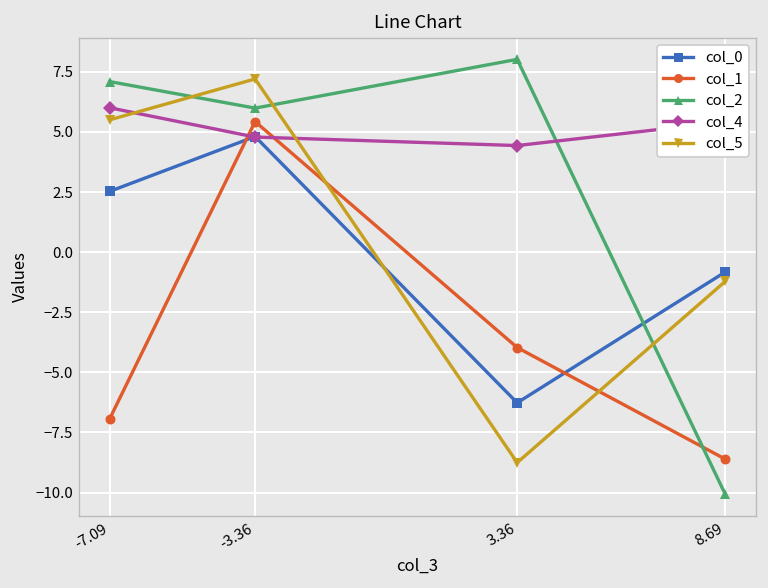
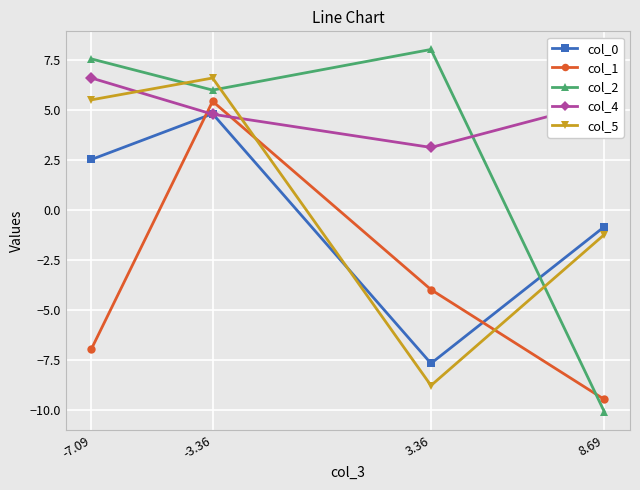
  {
    "col_0": {
      "-7.09": 2.5,
-     "3.36": -6.3,
+     "3.36": -7.7,
      "8.69": -0.8
    },
    "col_1": {
      "-7.09": -6.9,
      "-3.36": 5.4,
      "3.36": -4.0,
-     "8.69": -8.6
+     "8.69": -9.5
    },
    "col_2": {
-     "-7.09": 7.1,
+     "-7.09": 7.5,
      "-3.36": 6.0,
      "3.36": 8.0,
      "8.69": -10.1
    },
    "col_4": {
-     "-7.09": 6.0,
-     "3.36": 4.4
+     "-7.09": 6.6,
+     "3.36": 3.1
    },
    "col_5": {
      "-7.09": 5.5,
-     "-3.36": 7.2,
+     "-3.36": 6.6,
      "3.36": -8.8,
      "8.69": -1.2
    }
  }
